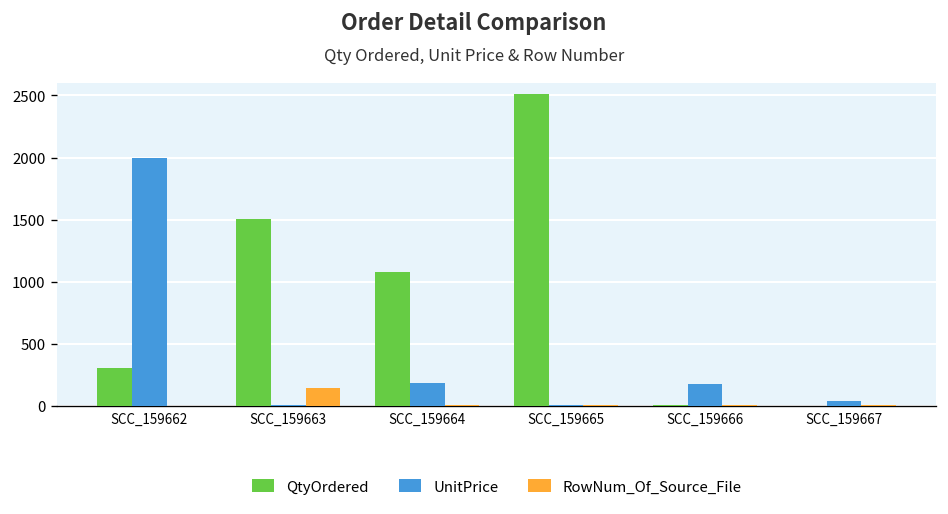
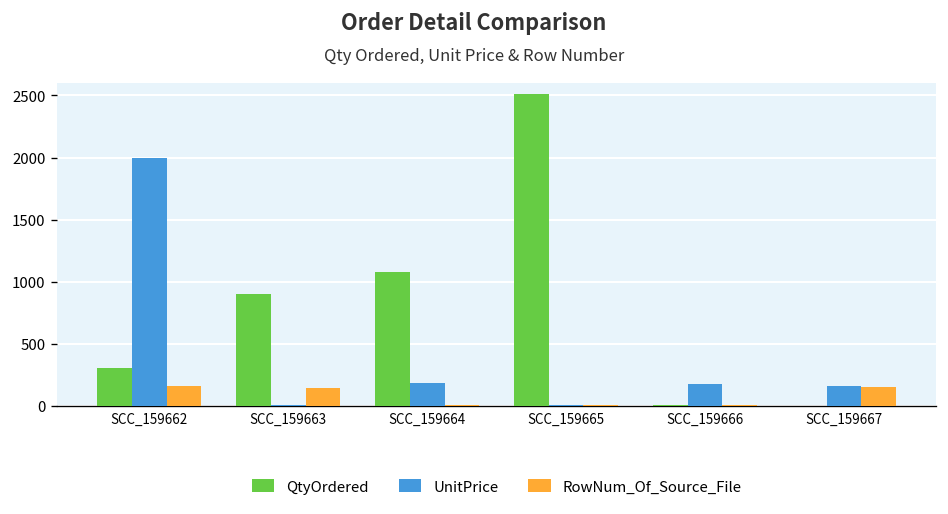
  {
    "QtyOrdered": {
      "SCC_159662": 310,
-     "SCC_159663": 1510,
+     "SCC_159663": 900,
      "SCC_159664": 1080,
      "SCC_159665": 2510
    },
    "UnitPrice": {
      "SCC_159662": 2000,
      "SCC_159664": 180,
      "SCC_159666": 180,
-     "SCC_159667": 40
+     "SCC_159667": 160
    },
    "RowNum_Of_Source_File": {
-     "SCC_159662": 0,
+     "SCC_159662": 160,
      "SCC_159663": 140,
-     "SCC_159667": 10
+     "SCC_159667": 150
    }
  }
